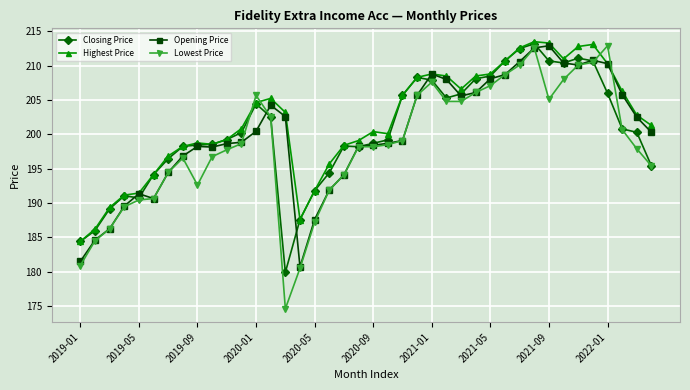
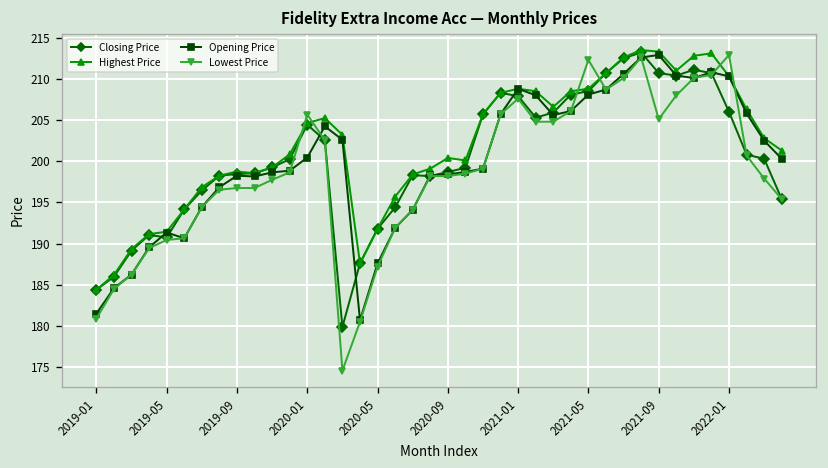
  {
    "Lowest Price": {
      "2019-01": 181,
-     "2019-09": 193,
+     "2019-09": 197,
      "2020-01": 206,
      "2020-05": 187,
-     "2021-05": 207,
+     "2021-05": 212,
      "2021-09": 205,
      "2022-01": 213
    }
  }
